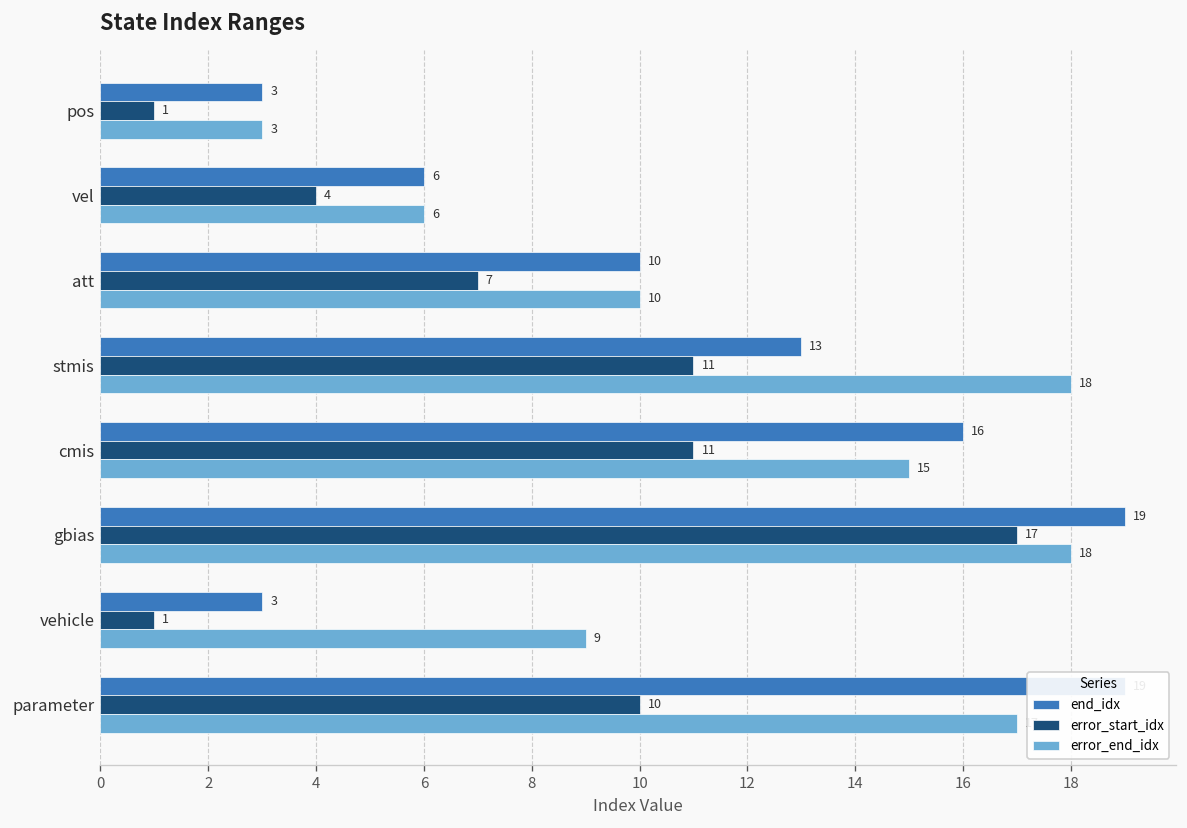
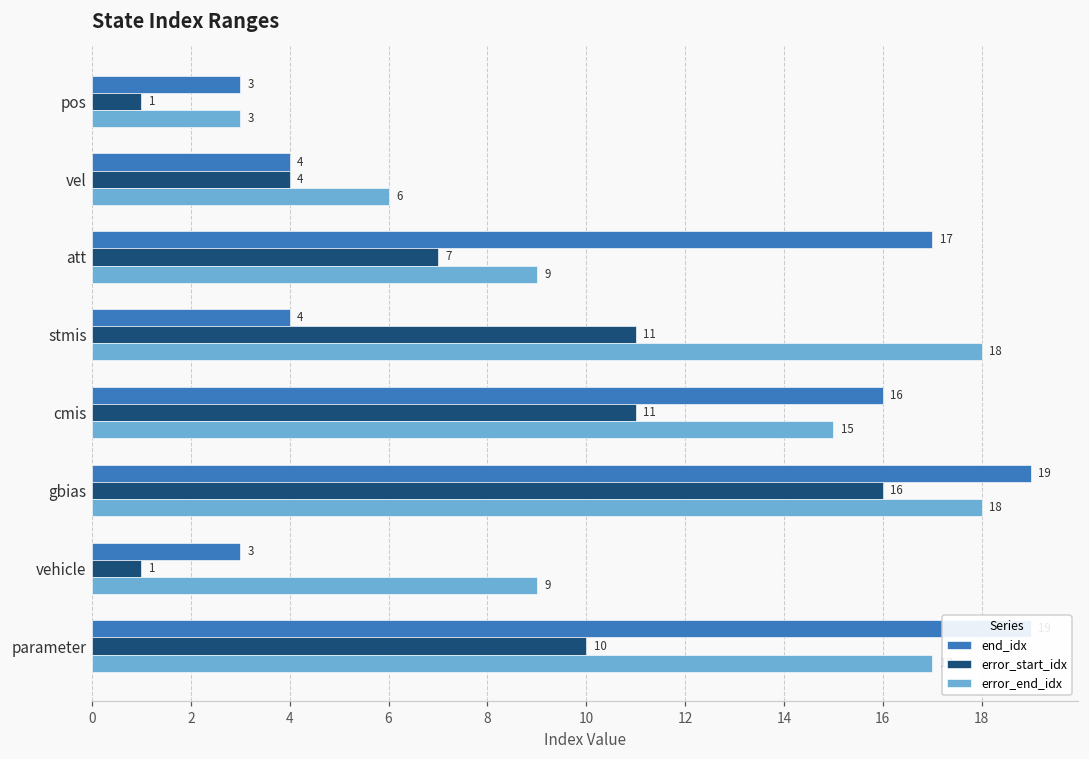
  {
    "end_idx": {
      "pos": 3,
-     "vel": 6,
-     "att": 10,
-     "stmis": 13,
+     "vel": 4,
+     "att": 17,
+     "stmis": 4,
      "cmis": 16,
      "gbias": 19,
      "vehicle": 3
    },
    "error_start_idx": {
      "pos": 1,
      "vel": 4,
      "att": 7,
      "stmis": 11,
      "cmis": 11,
-     "gbias": 17,
+     "gbias": 16,
      "vehicle": 1,
      "parameter": 10
    },
    "error_end_idx": {
      "pos": 3,
      "vel": 6,
-     "att": 10,
+     "att": 9,
      "stmis": 18,
      "cmis": 15,
      "gbias": 18,
      "vehicle": 9
    }
  }
